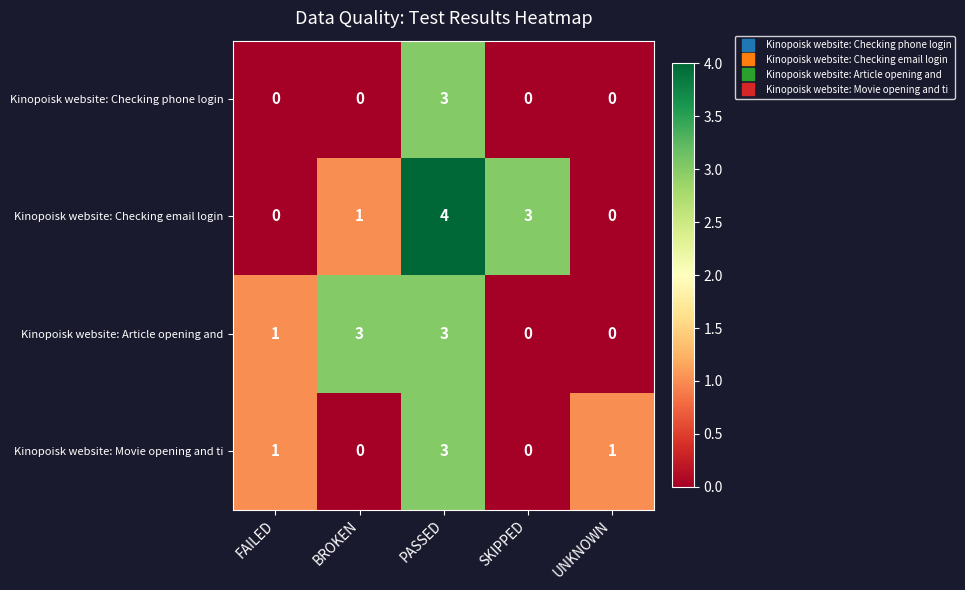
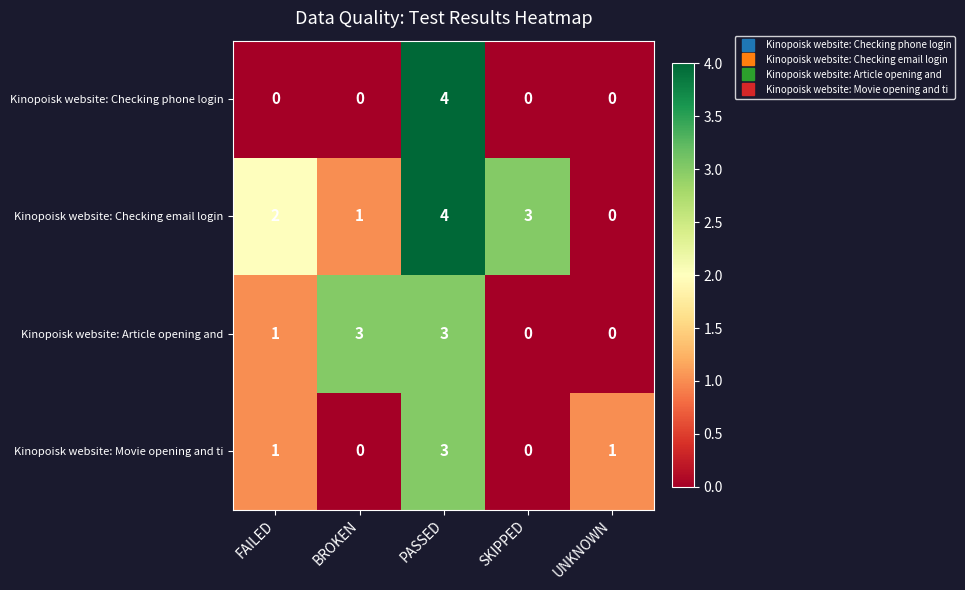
  {
    "Kinopoisk website: Checking phone login": {
      "FAILED": 0,
      "BROKEN": 0,
-     "PASSED": 3,
+     "PASSED": 4,
      "SKIPPED": 0,
      "UNKNOWN": 0
    },
    "Kinopoisk website: Checking email login": {
-     "FAILED": 0,
+     "FAILED": 2,
      "BROKEN": 1,
      "PASSED": 4,
      "SKIPPED": 3,
      "UNKNOWN": 0
    },
    "Kinopoisk website: Article opening and": {
      "FAILED": 1,
      "BROKEN": 3,
      "PASSED": 3,
      "SKIPPED": 0,
      "UNKNOWN": 0
    },
    "Kinopoisk website: Movie opening and ti": {
      "FAILED": 1,
      "BROKEN": 0,
      "PASSED": 3,
      "SKIPPED": 0,
      "UNKNOWN": 1
    }
  }
